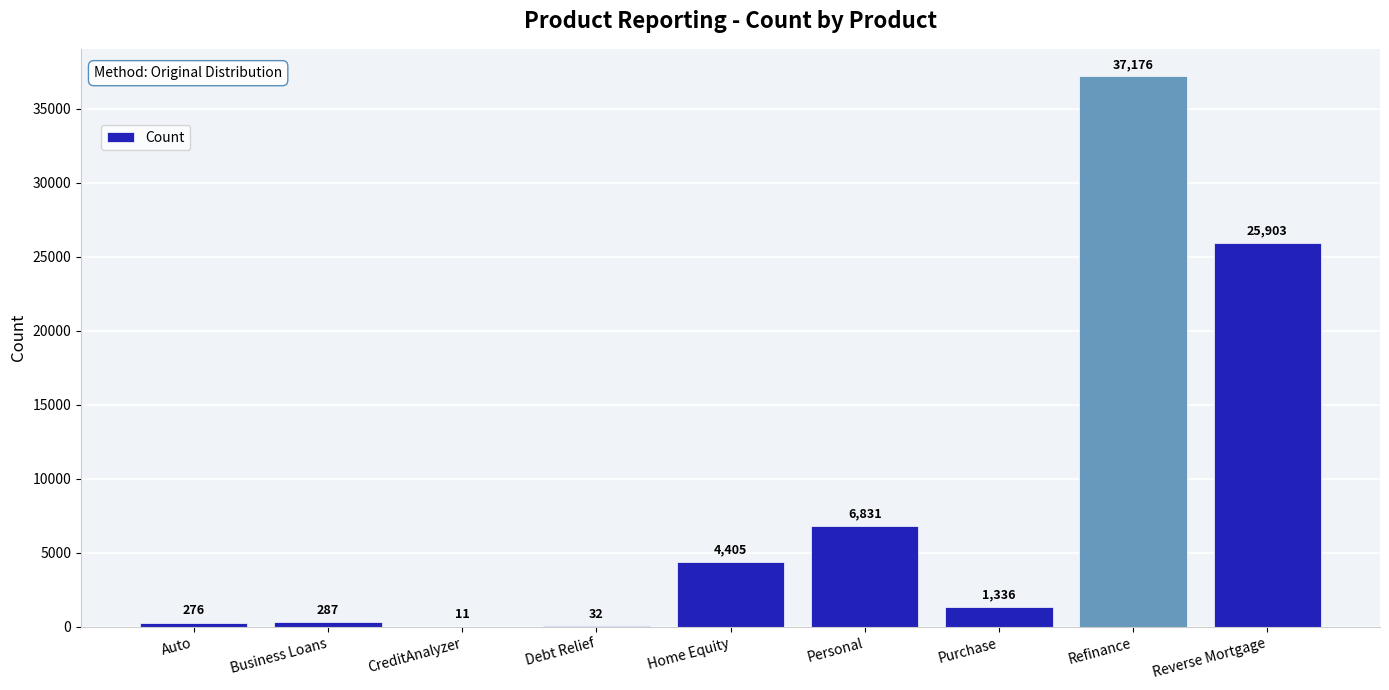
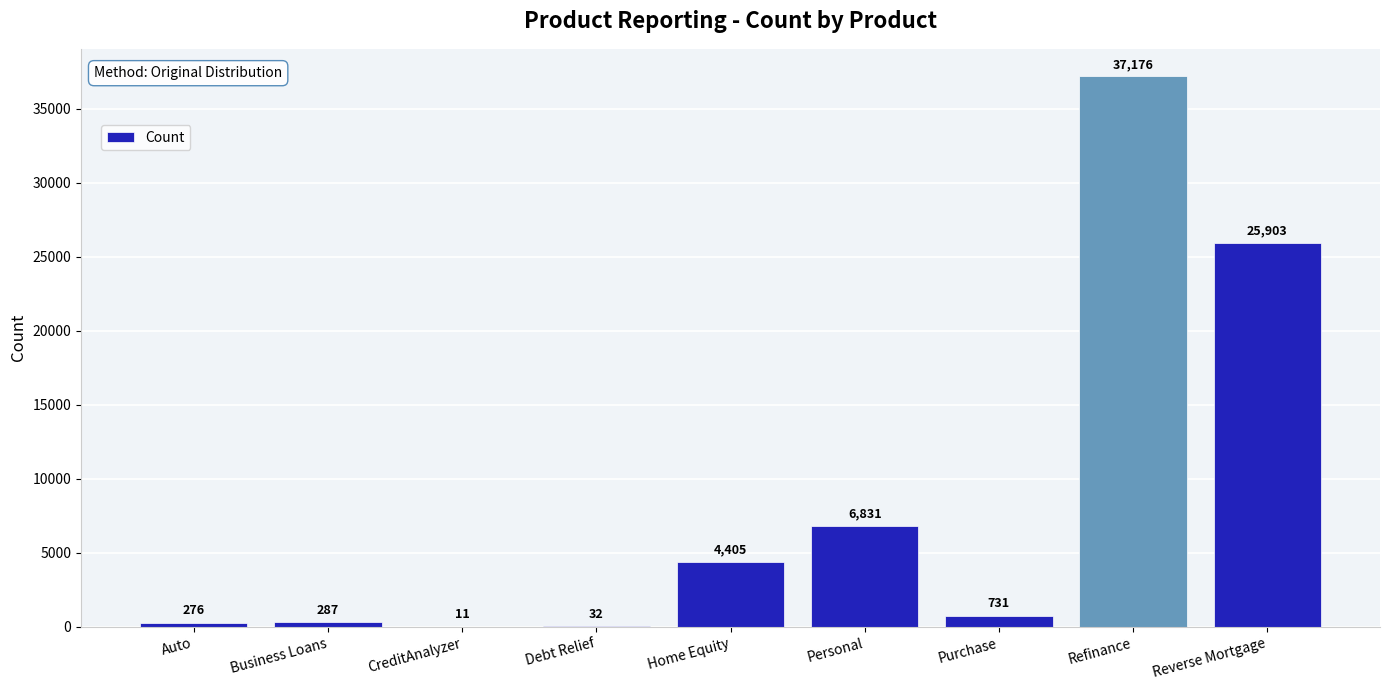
  {
    "Auto": "276",
    "Business Loans": "287",
    "CreditAnalyzer": "11",
    "Debt Relief": "32",
    "Home Equity": "4,405",
    "Personal": "6,831",
-   "Purchase": "1,336",
+   "Purchase": "731",
    "Refinance": "37,176",
    "Reverse Mortgage": "25,903"
  }
